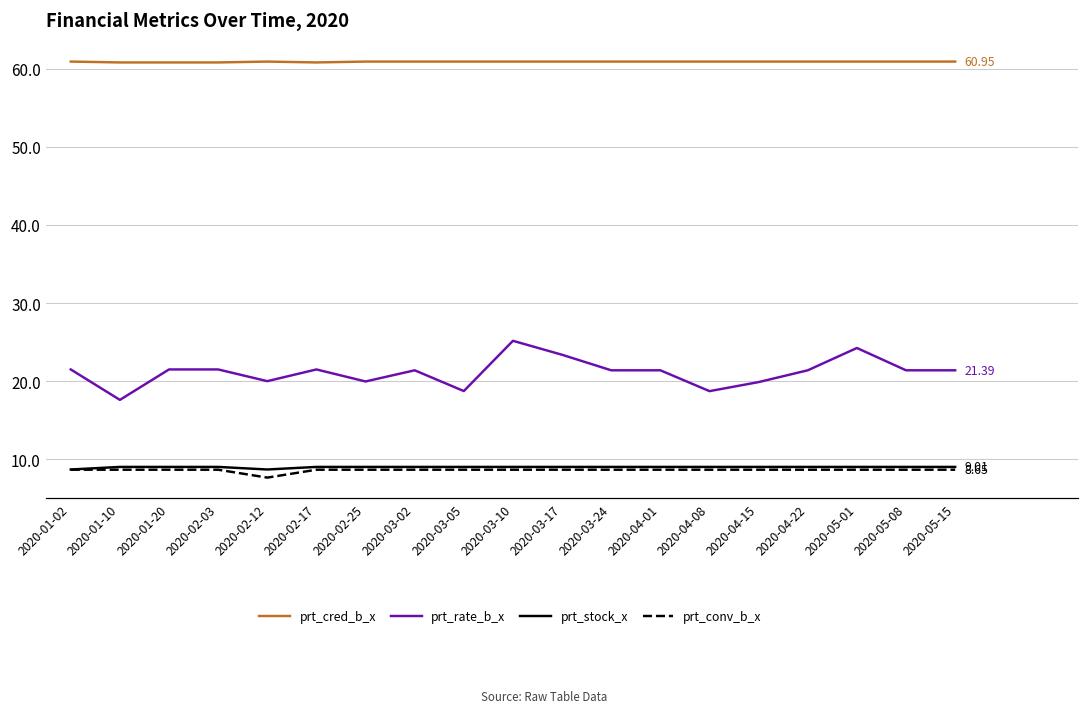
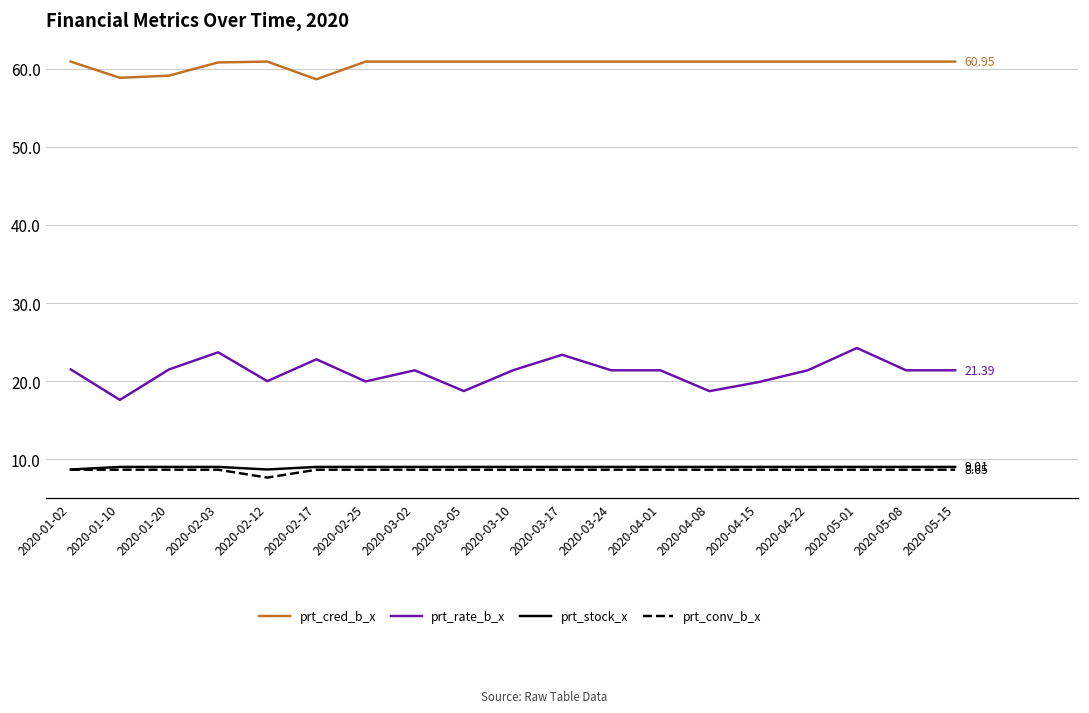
  {
    "prt_cred_b_x": {
      "2020-01-02": 61,
-     "2020-01-10": 61,
-     "2020-01-20": 61,
+     "2020-01-10": 59,
+     "2020-01-20": 59,
      "2020-02-03": 61,
      "2020-02-12": 61,
-     "2020-02-17": 61,
+     "2020-02-17": 59,
      "2020-02-25": 61,
      "2020-03-02": 61,
      "2020-03-05": 61,
      "2020-03-10": 61,
      "2020-03-17": 61,
      "2020-03-24": 61,
      "2020-04-01": 61,
      "2020-04-08": 61,
      "2020-04-15": 61,
      "2020-04-22": 61,
      "2020-05-01": 61,
      "2020-05-08": 61
    },
    "prt_rate_b_x": {
      "2020-01-02": 22,
      "2020-01-10": 18,
      "2020-01-20": 22,
-     "2020-02-03": 22,
+     "2020-02-03": 24,
      "2020-02-12": 20,
-     "2020-02-17": 22,
+     "2020-02-17": 23,
      "2020-02-25": 20,
      "2020-03-02": 21,
      "2020-03-05": 19,
-     "2020-03-10": 25,
+     "2020-03-10": 21,
      "2020-03-17": 23,
      "2020-03-24": 21,
      "2020-04-01": 21,
      "2020-04-08": 19,
      "2020-04-15": 20,
      "2020-04-22": 21,
      "2020-05-01": 24,
      "2020-05-08": 21
    }
  }
